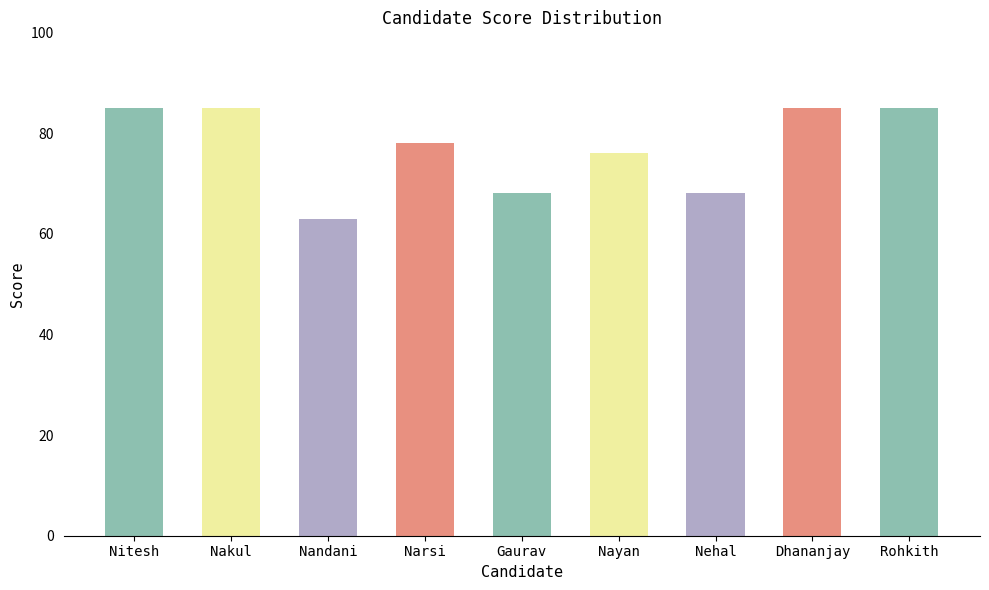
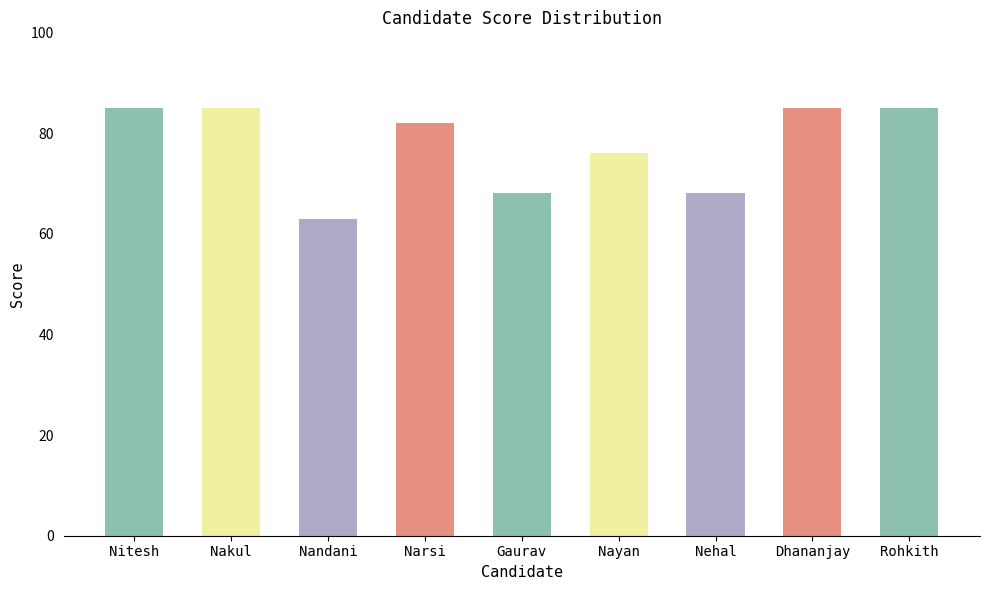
  {
    "Nitesh": 85,
    "Nakul": 85,
    "Nandani": 63,
-   "Narsi": 78,
+   "Narsi": 82,
    "Gaurav": 68,
    "Nayan": 76,
    "Nehal": 68,
    "Dhananjay": 85,
    "Rohkith": 85
  }
